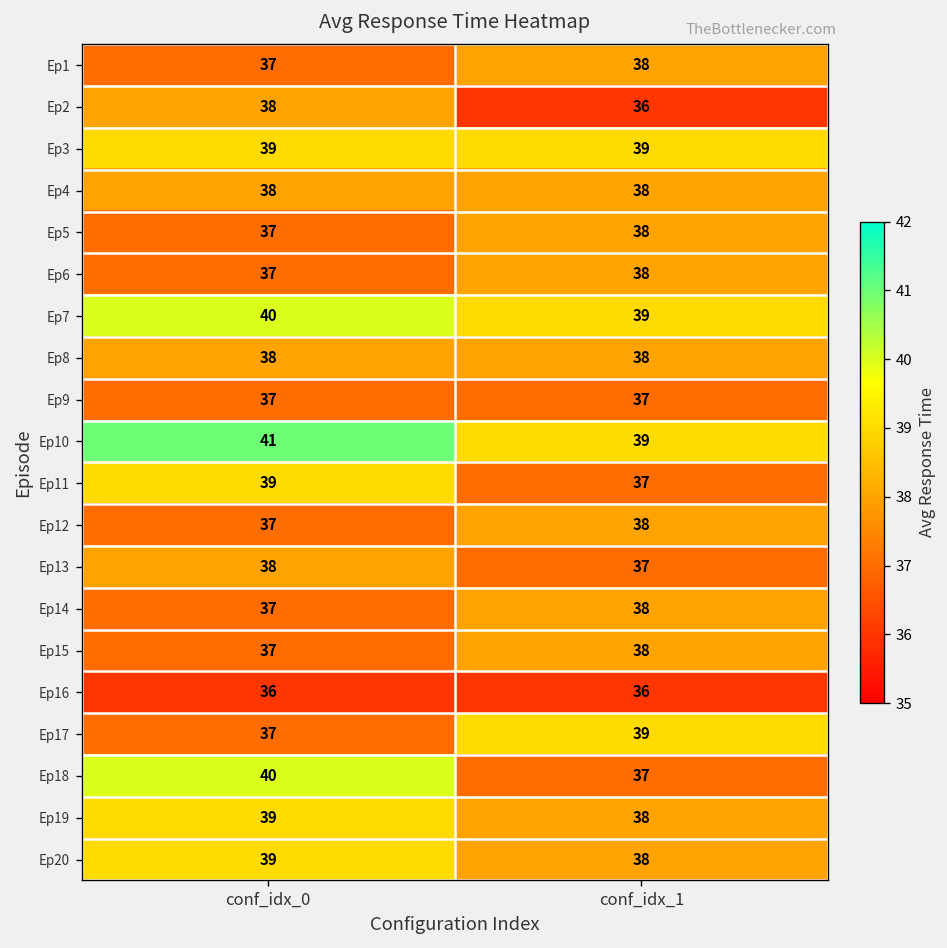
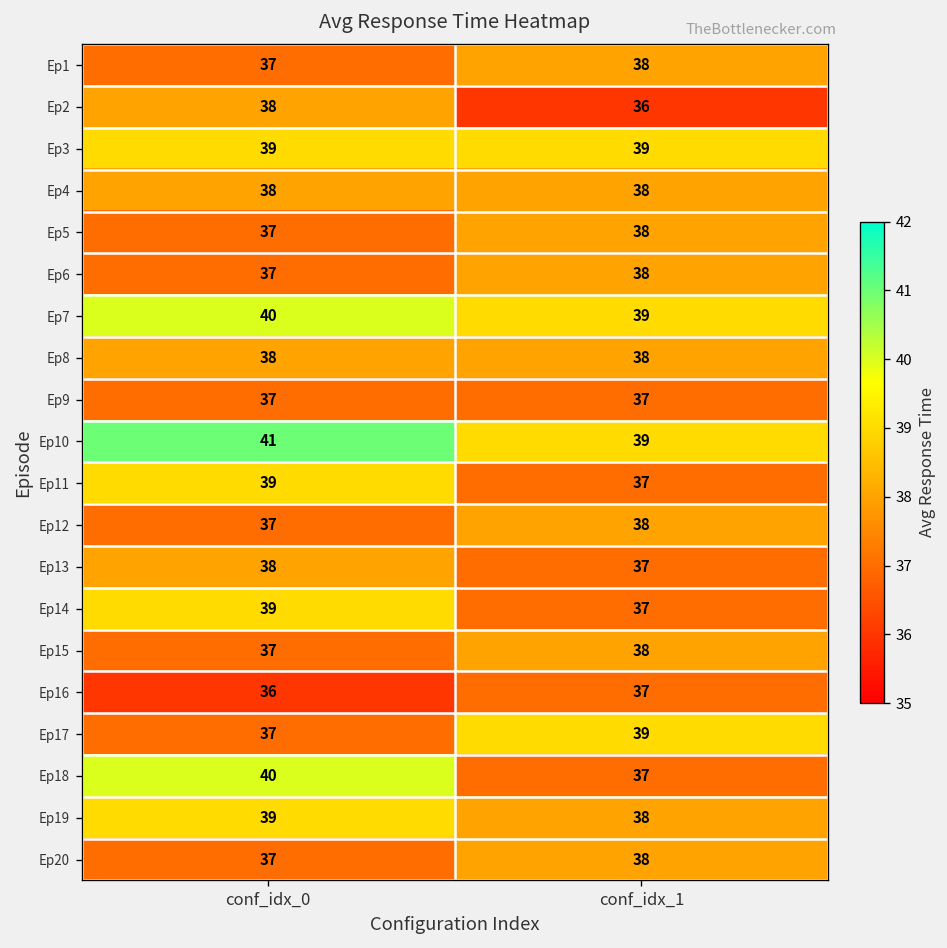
  {
    "Ep1": {
      "conf_idx_0": 37,
      "conf_idx_1": 38
    },
    "Ep2": {
      "conf_idx_0": 38,
      "conf_idx_1": 36
    },
    "Ep3": {
      "conf_idx_0": 39,
      "conf_idx_1": 39
    },
    "Ep4": {
      "conf_idx_0": 38,
      "conf_idx_1": 38
    },
    "Ep5": {
      "conf_idx_0": 37,
      "conf_idx_1": 38
    },
    "Ep6": {
      "conf_idx_0": 37,
      "conf_idx_1": 38
    },
    "Ep7": {
      "conf_idx_0": 40,
      "conf_idx_1": 39
    },
    "Ep8": {
      "conf_idx_0": 38,
      "conf_idx_1": 38
    },
    "Ep9": {
      "conf_idx_0": 37,
      "conf_idx_1": 37
    },
    "Ep10": {
      "conf_idx_0": 41,
      "conf_idx_1": 39
    },
    "Ep11": {
      "conf_idx_0": 39,
      "conf_idx_1": 37
    },
    "Ep12": {
      "conf_idx_0": 37,
      "conf_idx_1": 38
    },
    "Ep13": {
      "conf_idx_0": 38,
      "conf_idx_1": 37
    },
    "Ep14": {
-     "conf_idx_0": 37,
-     "conf_idx_1": 38
+     "conf_idx_0": 39,
+     "conf_idx_1": 37
    },
    "Ep15": {
      "conf_idx_0": 37,
      "conf_idx_1": 38
    },
    "Ep16": {
      "conf_idx_0": 36,
-     "conf_idx_1": 36
+     "conf_idx_1": 37
    },
    "Ep17": {
      "conf_idx_0": 37,
      "conf_idx_1": 39
    },
    "Ep18": {
      "conf_idx_0": 40,
      "conf_idx_1": 37
    },
    "Ep19": {
      "conf_idx_0": 39,
      "conf_idx_1": 38
    },
    "Ep20": {
-     "conf_idx_0": 39,
+     "conf_idx_0": 37,
      "conf_idx_1": 38
    }
  }
